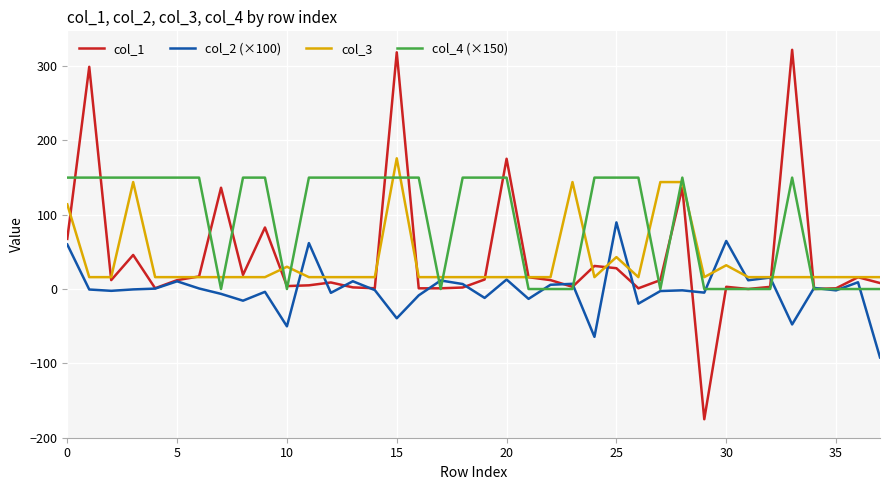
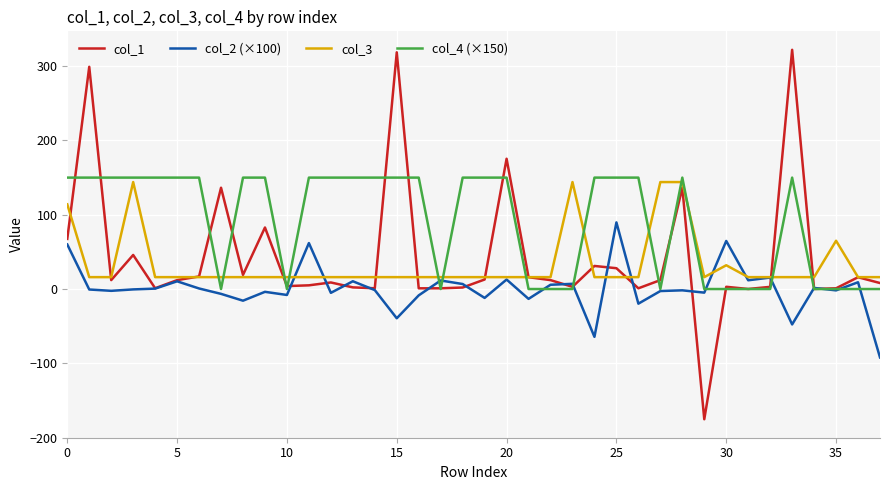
  {
    "col_1": {
      "0": 70,
      "10": 0,
      "15": 320,
      "20": 180,
      "25": 30
    },
    "col_2 (×100)": {
      "0": 60,
-     "10": -50,
+     "10": -10,
      "15": -40,
      "25": 90,
      "30": 60
    },
    "col_3": {
      "0": 110,
      "5": 20,
-     "10": 30,
-     "15": 180,
-     "25": 40,
+     "10": 20,
+     "15": 20,
+     "25": 20,
      "30": 30,
-     "35": 20
+     "35": 70
    },
    "col_4 (×150)": {
      "0": 150,
      "5": 150,
      "10": 0,
      "15": 150,
      "20": 150,
      "25": 150
    }
  }
